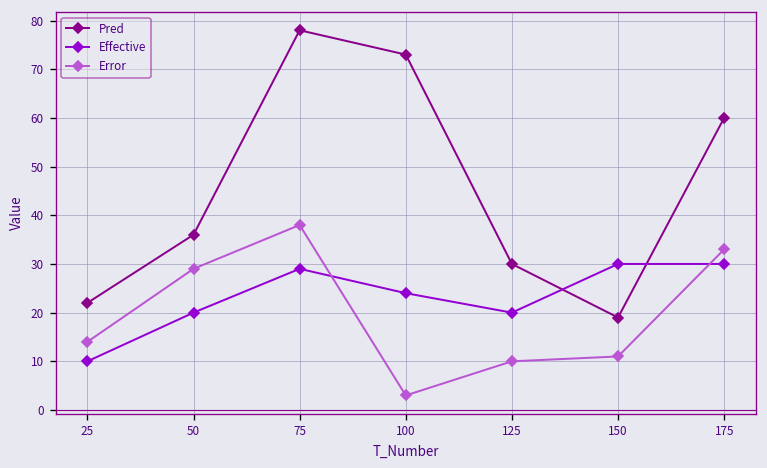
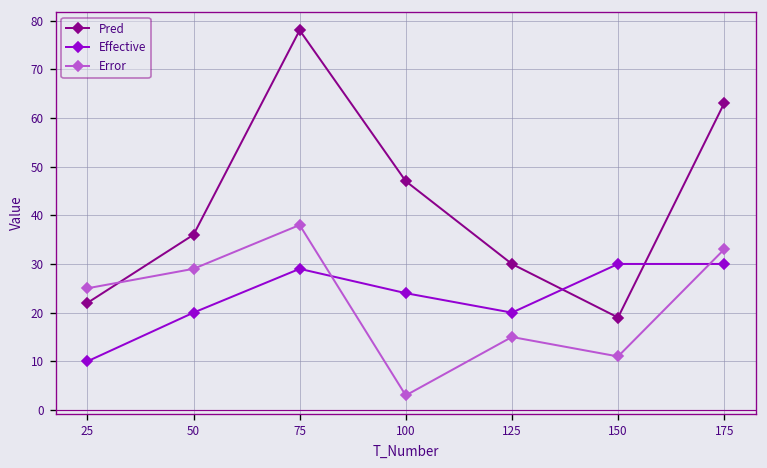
  {
    "Pred": {
      "25": 22,
      "50": 36,
      "75": 78,
-     "100": 73,
+     "100": 47,
      "125": 30,
      "150": 19,
-     "175": 60
+     "175": 63
    },
    "Effective": {
      "25": 10,
      "50": 20,
      "75": 29,
      "100": 24,
      "125": 20,
      "150": 30,
      "175": 30
    },
    "Error": {
-     "25": 14,
+     "25": 25,
      "50": 29,
      "75": 38,
      "100": 3,
-     "125": 10,
+     "125": 15,
      "150": 11,
      "175": 33
    }
  }
